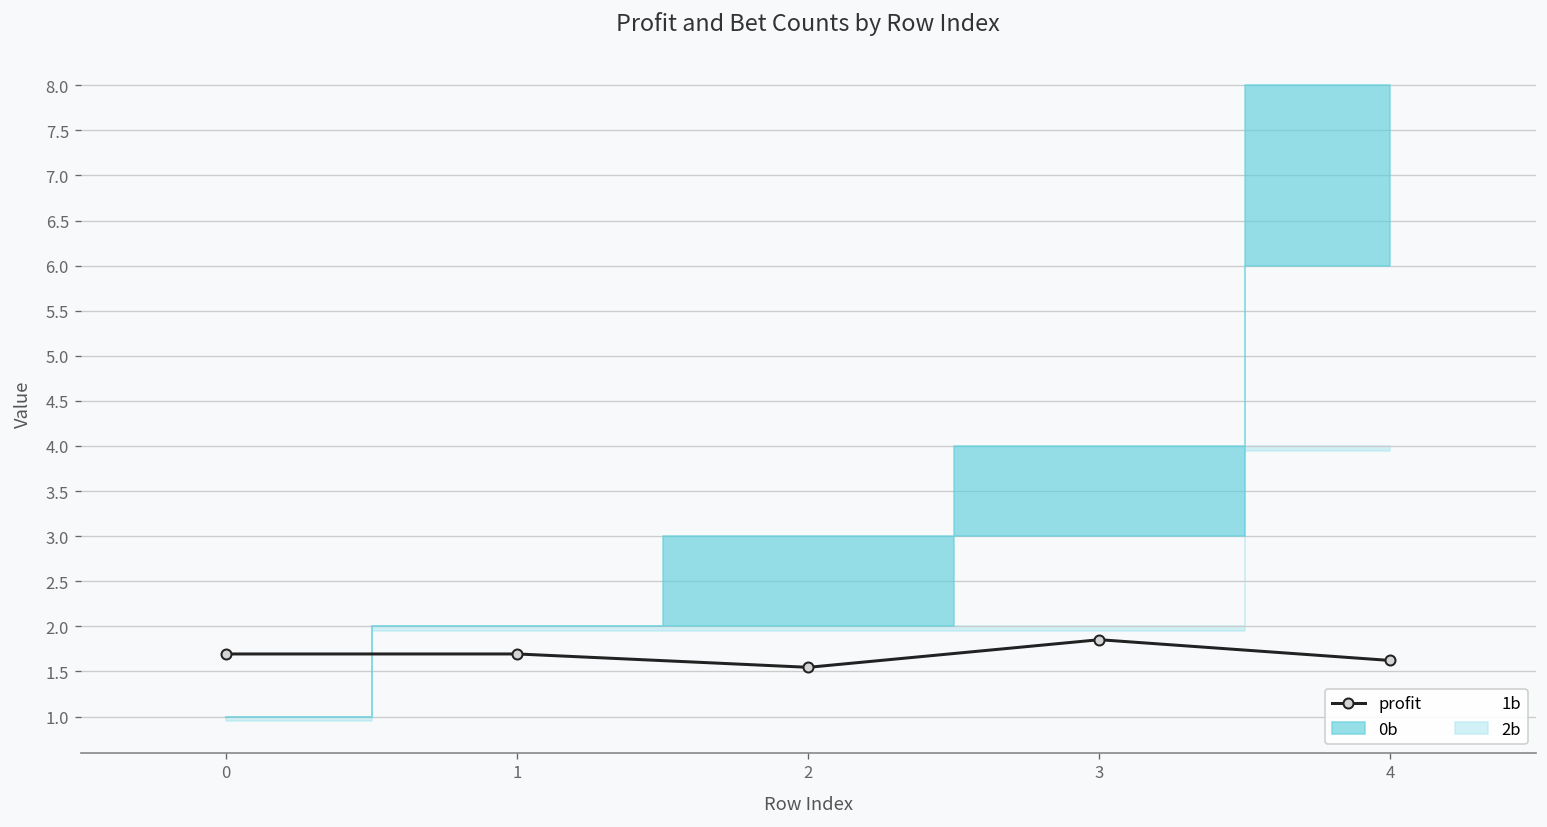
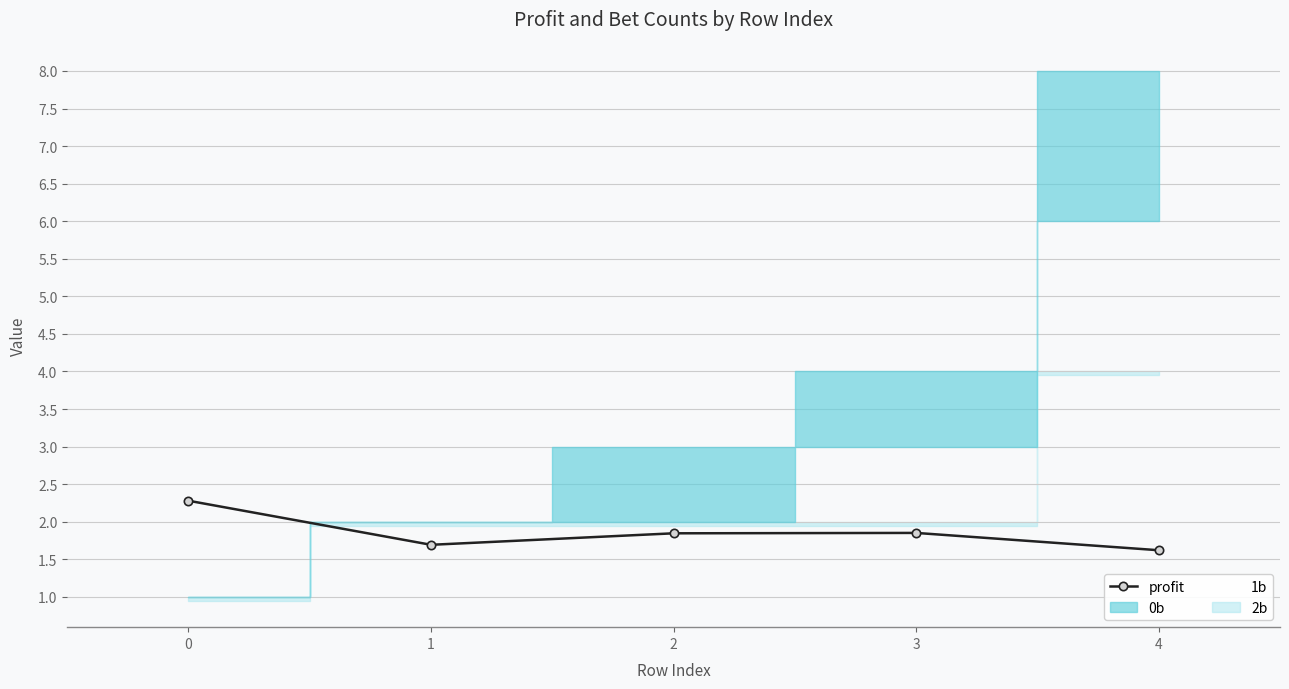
  {
    "profit": {
-     "0": 1.7,
+     "0": 2.3,
      "1": 1.7,
-     "2": 1.5,
+     "2": 1.8,
      "3": 1.9,
      "4": 1.6
    }
  }
